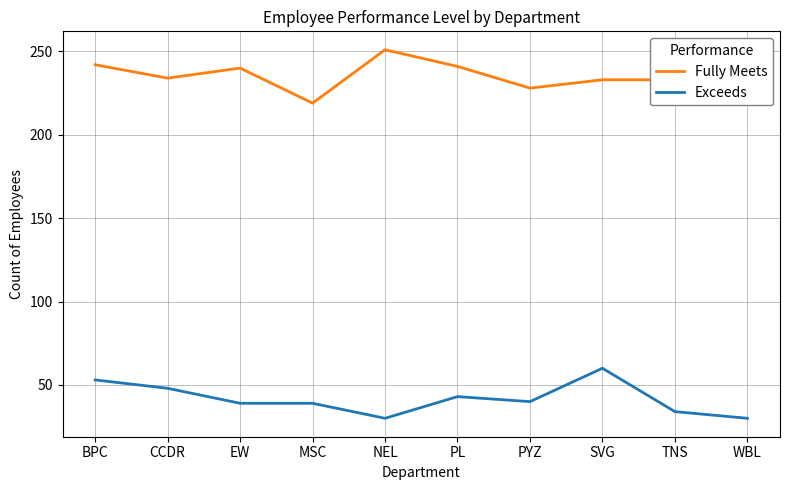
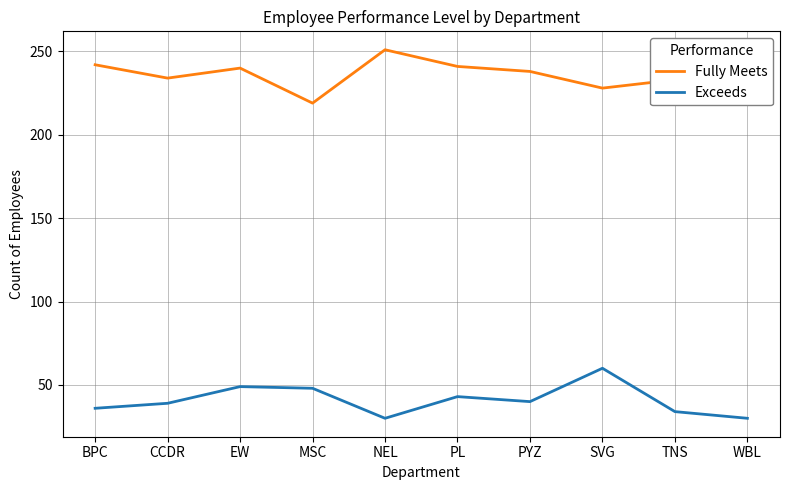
  {
    "Fully Meets": {
      "BPC": 242,
      "CCDR": 234,
      "EW": 240,
      "MSC": 219,
      "NEL": 251,
      "PL": 241,
-     "PYZ": 228,
-     "SVG": 233
+     "PYZ": 238,
+     "SVG": 228
    },
    "Exceeds": {
-     "BPC": 53,
-     "CCDR": 48,
-     "EW": 39,
-     "MSC": 39,
+     "BPC": 36,
+     "CCDR": 39,
+     "EW": 49,
+     "MSC": 48,
      "NEL": 30,
      "PL": 43,
      "PYZ": 40,
      "SVG": 60,
      "TNS": 34,
      "WBL": 30
    }
  }
